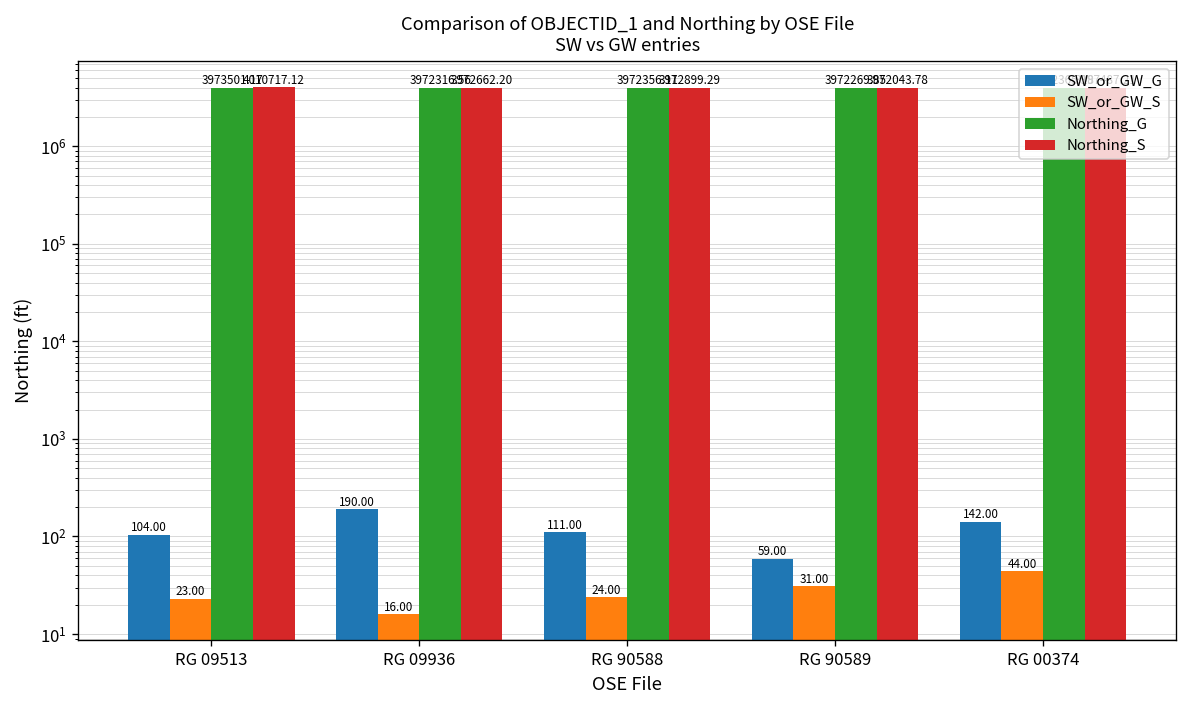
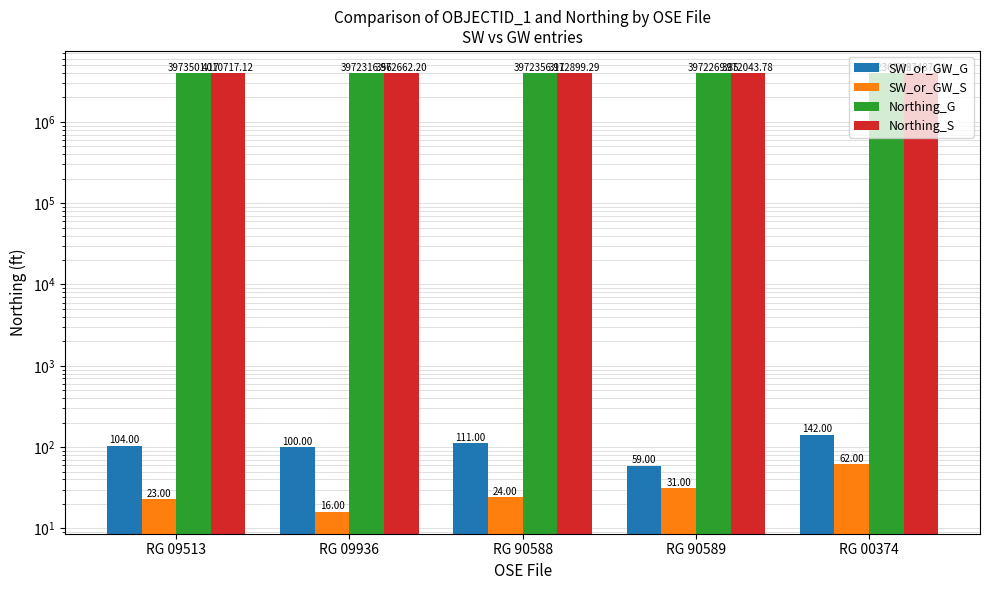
  {
    "SW_or_GW_G": {
      "RG 09513": 104.00,
-     "RG 09936": 190.00,
+     "RG 09936": 100.00,
      "RG 90588": 111.00,
      "RG 90589": 59.00,
      "RG 00374": 142.00
    },
    "SW_or_GW_S": {
      "RG 09513": 23.00,
      "RG 09936": 16.00,
      "RG 90588": 24.00,
      "RG 90589": 31.00,
-     "RG 00374": 44.00
+     "RG 00374": 62.00
    }
  }
